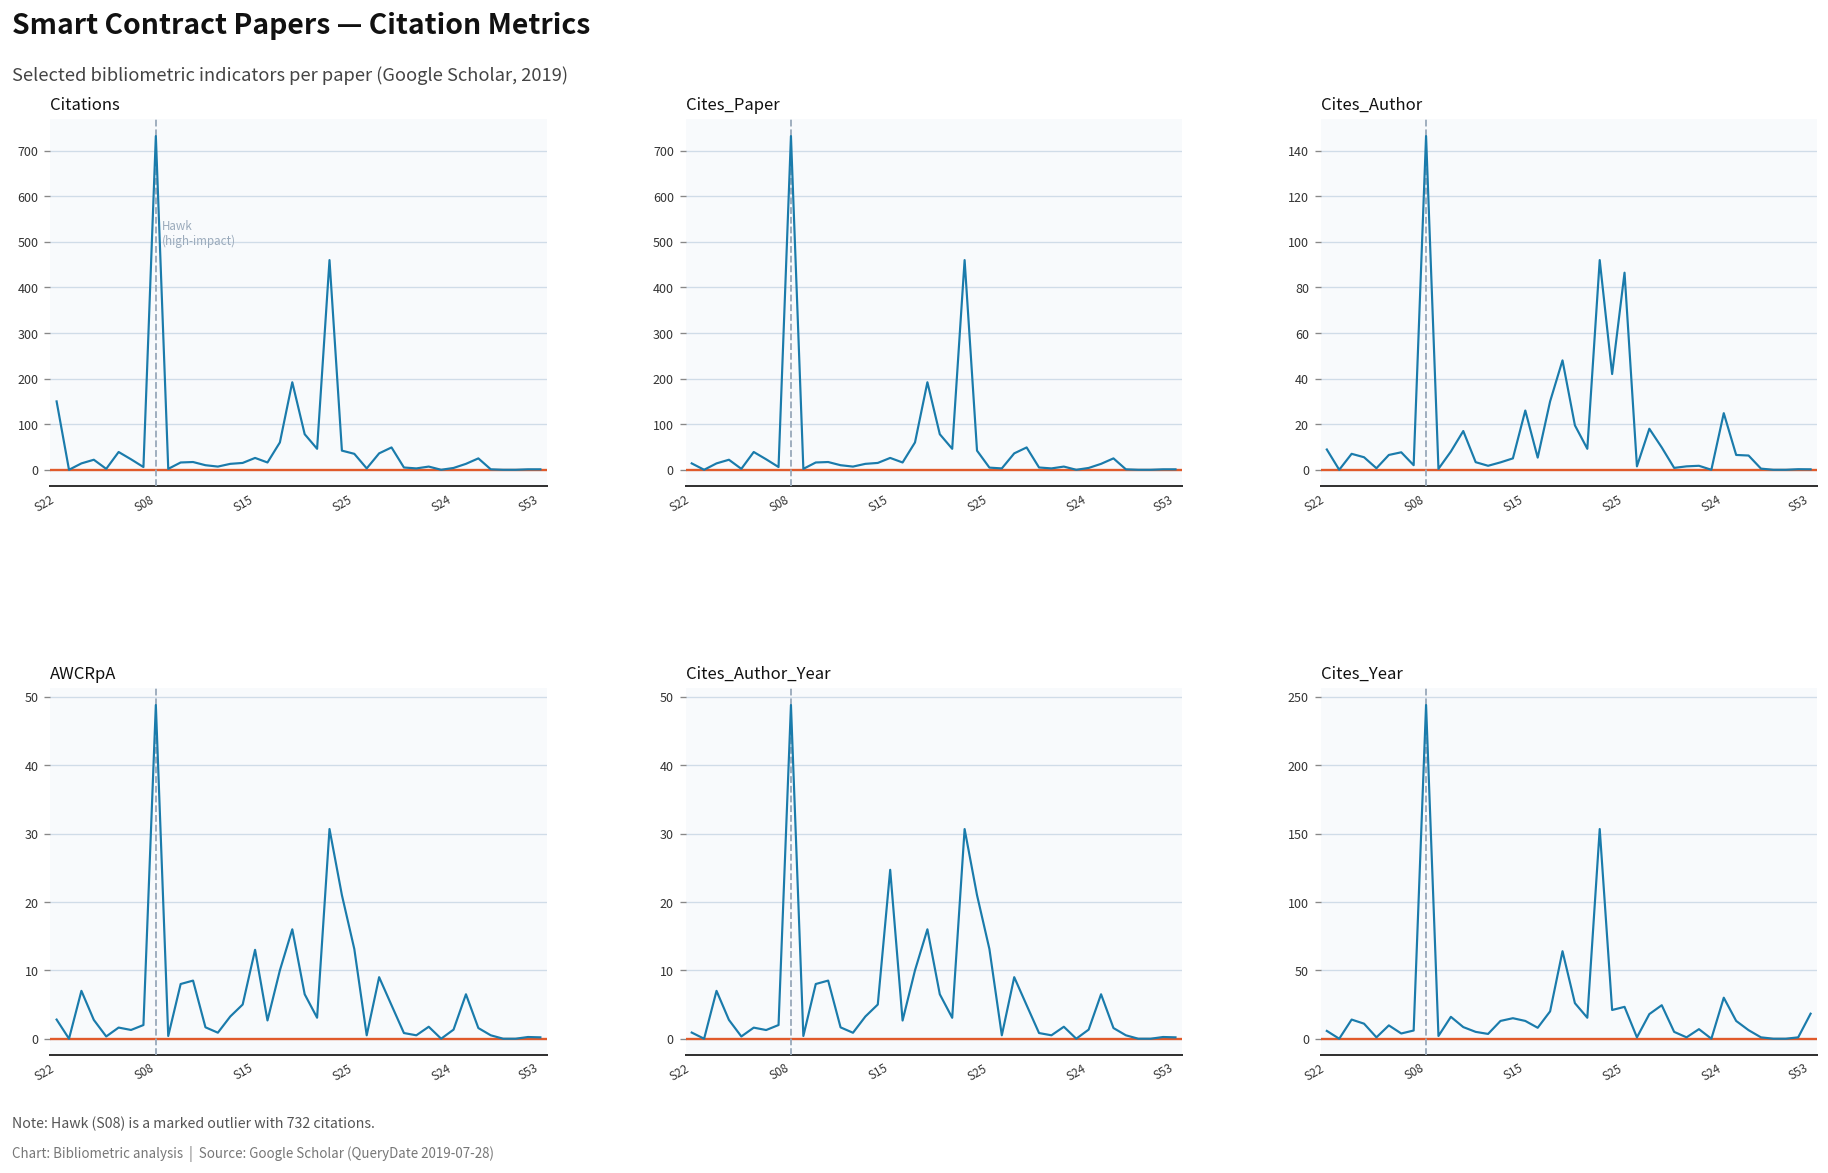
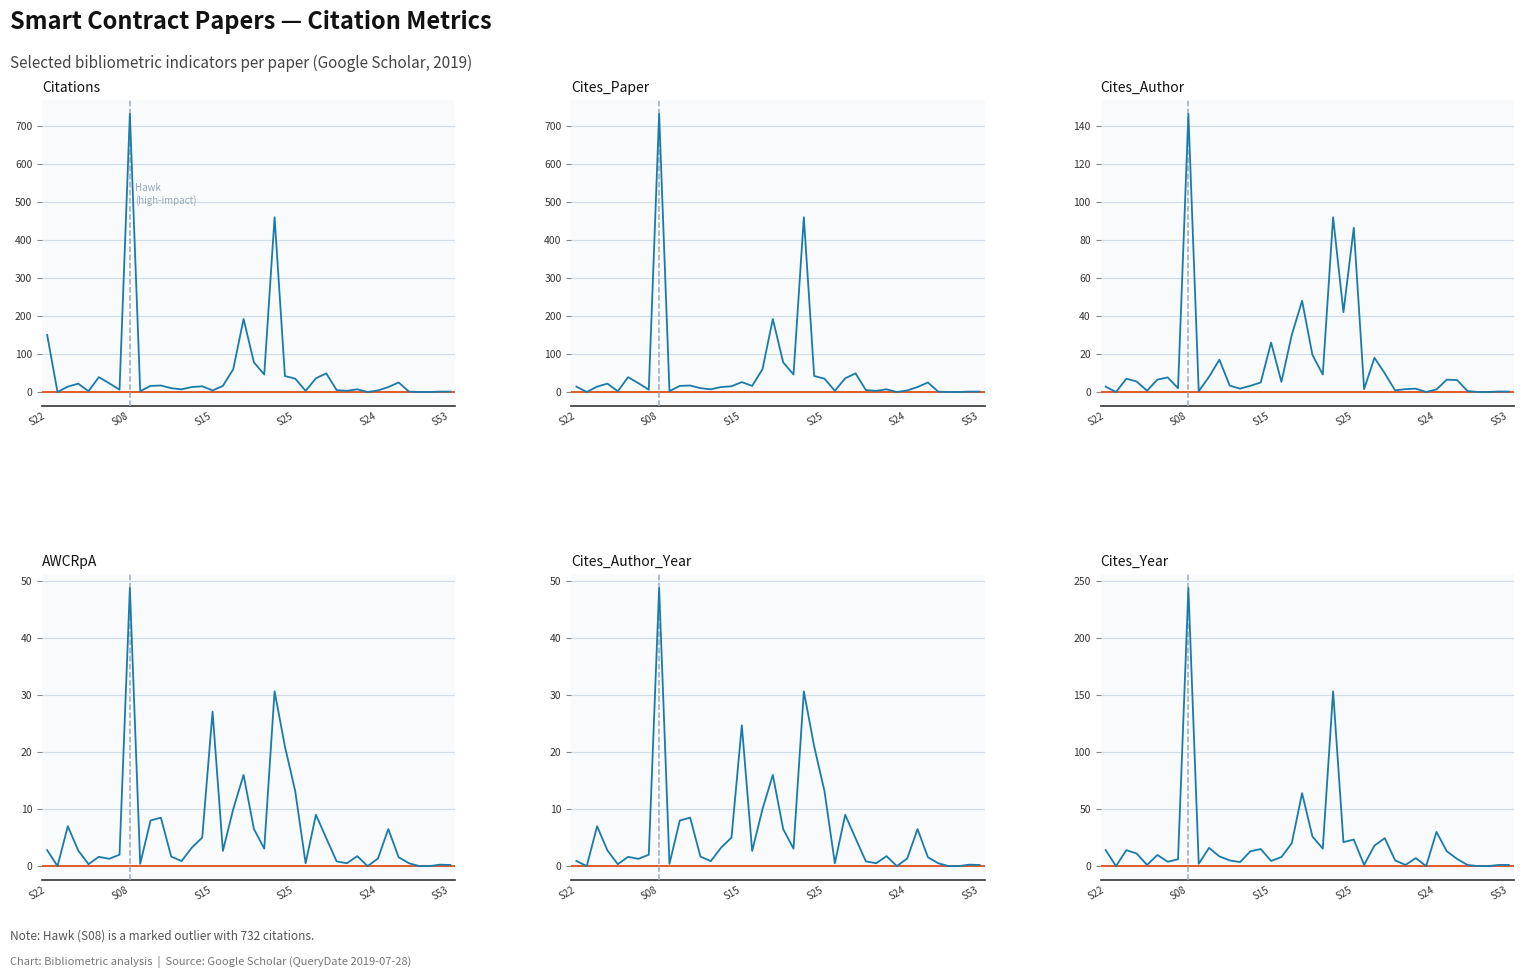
  {
    "Citations": {
      "S22": 150,
      "S08": 730,
-     "S15": 30,
+     "S15": 0,
      "S25": 40,
      "S24": 0,
      "S53": 0
    },
    "Cites_Paper": {
      "S22": 10,
      "S08": 730,
      "S15": 30,
-     "S25": 0,
+     "S25": 40,
      "S24": 0,
      "S53": 0
    },
    "Cites_Author": {
-     "S22": 9,
+     "S22": 3,
      "S08": 146,
      "S15": 26,
      "S25": 86,
-     "S24": 25,
+     "S24": 1,
      "S53": 0
    },
    "AWCRpA": {
      "S22": 3,
      "S08": 49,
-     "S15": 13,
+     "S15": 27,
      "S25": 13,
      "S24": 1,
      "S53": 0
    },
    "Cites_Author_Year": {
      "S22": 1,
      "S08": 49,
      "S15": 25,
      "S25": 13,
      "S24": 1,
      "S53": 0
    },
    "Cites_Year": {
-     "S22": 6,
+     "S22": 14,
      "S08": 244,
-     "S15": 13,
+     "S15": 5,
      "S25": 23,
      "S24": 30,
-     "S53": 18
+     "S53": 1
    }
  }
